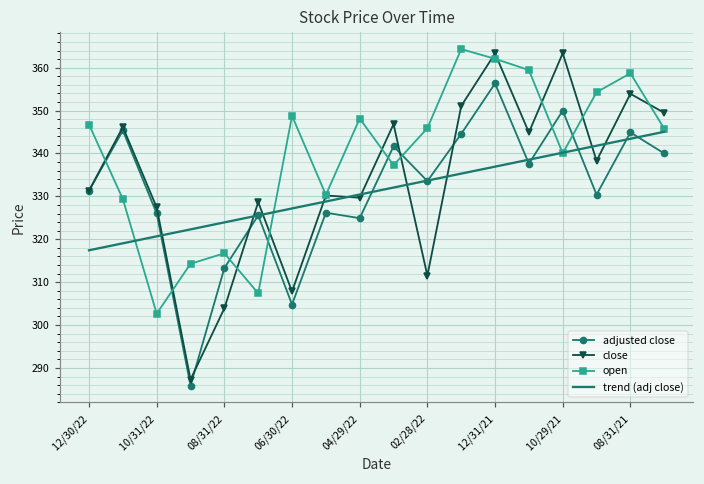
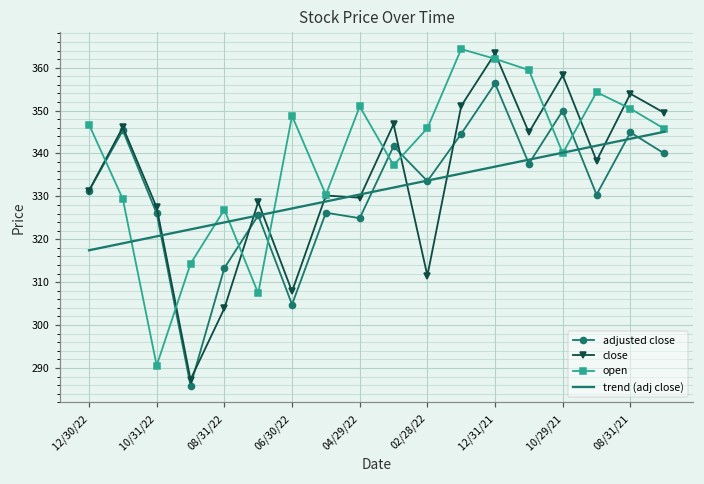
  {
    "close": {
      "10/31/22": 327,
      "08/31/22": 304,
      "06/30/22": 308,
      "04/29/22": 330,
      "02/28/22": 312,
      "12/31/21": 363,
-     "10/29/21": 363,
+     "10/29/21": 358,
      "08/31/21": 354
    },
    "open": {
      "12/30/22": 347,
-     "10/31/22": 303,
-     "08/31/22": 317,
+     "10/31/22": 291,
+     "08/31/22": 327,
      "06/30/22": 349,
-     "04/29/22": 348,
+     "04/29/22": 351,
      "02/28/22": 346,
      "12/31/21": 362,
-     "08/31/21": 359
+     "08/31/21": 350
    }
  }
